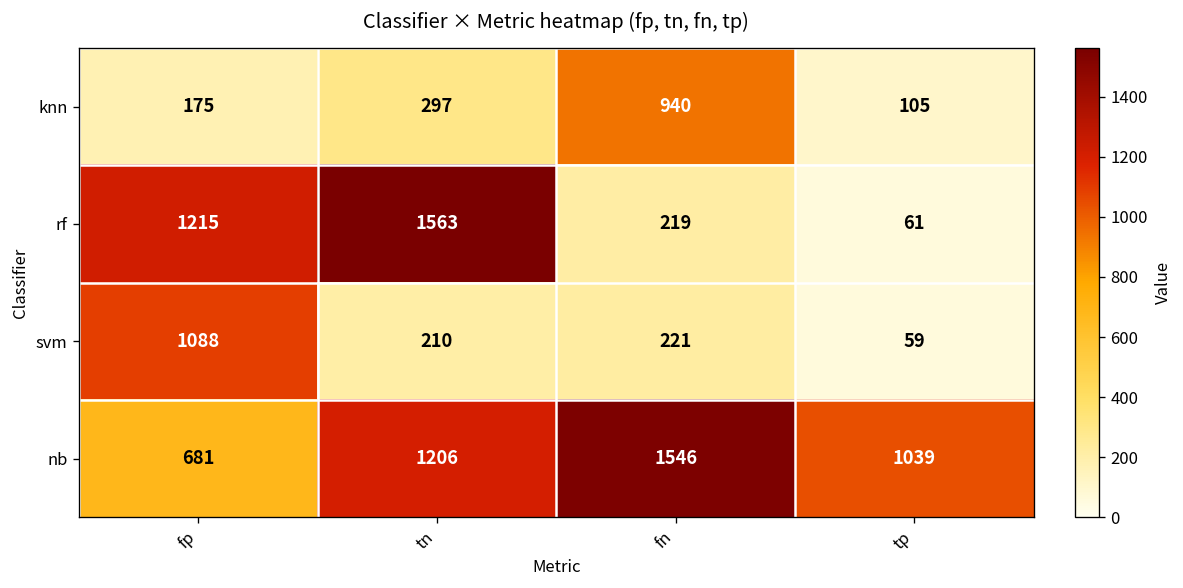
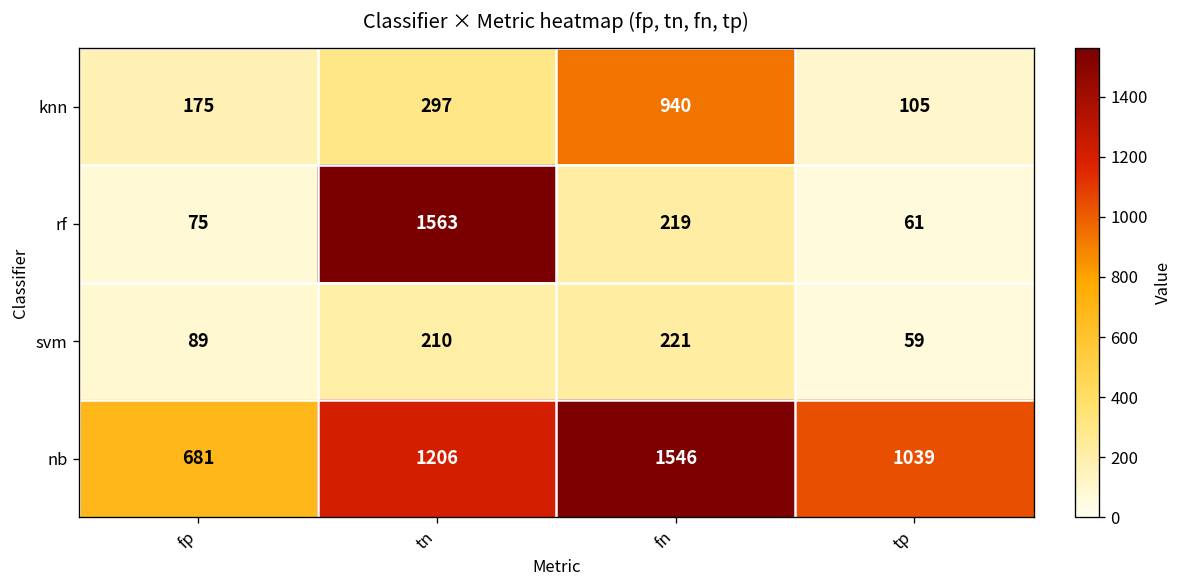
  {
    "knn": {
      "fp": 175,
      "tn": 297,
      "fn": 940,
      "tp": 105
    },
    "rf": {
-     "fp": 1215,
+     "fp": 75,
      "tn": 1563,
      "fn": 219,
      "tp": 61
    },
    "svm": {
-     "fp": 1088,
+     "fp": 89,
      "tn": 210,
      "fn": 221,
      "tp": 59
    },
    "nb": {
      "fp": 681,
      "tn": 1206,
      "fn": 1546,
      "tp": 1039
    }
  }
